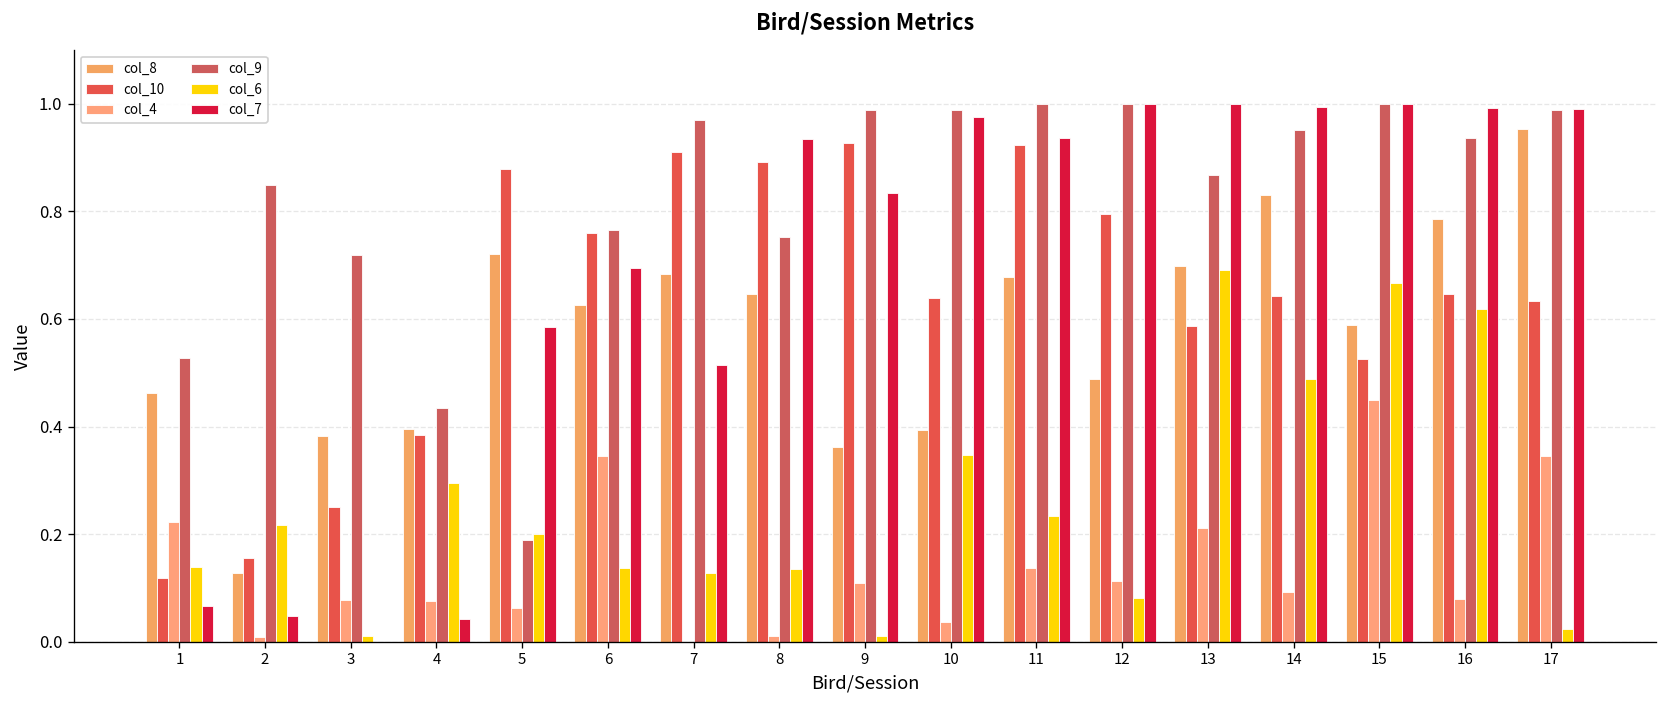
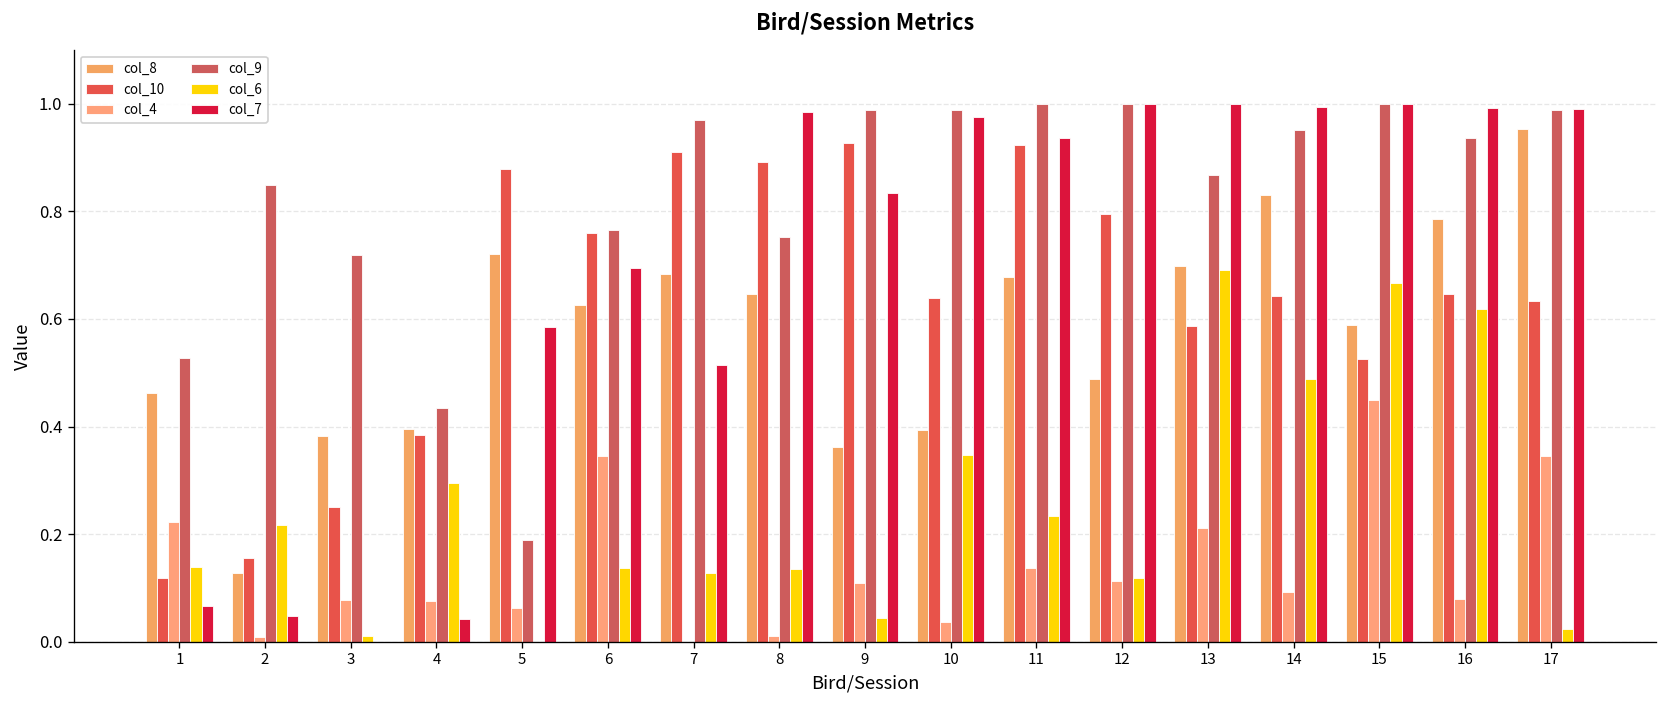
  {
    "col_6": {
      "1": 0.14,
      "2": 0.22,
      "3": 0.01,
      "4": 0.30,
-     "5": 0.2,
+     "5": 0.0,
      "6": 0.14,
      "7": 0.13,
      "8": 0.13,
-     "9": 0.01,
+     "9": 0.04,
      "10": 0.35,
      "11": 0.23,
-     "12": 0.08,
+     "12": 0.12,
      "13": 0.69,
      "14": 0.49,
      "15": 0.67,
      "16": 0.62,
      "17": 0.02
    },
    "col_7": {
      "1": 0.07,
      "2": 0.05,
      "3": 0.00,
      "4": 0.04,
      "5": 0.58,
      "6": 0.70,
      "7": 0.51,
-     "8": 0.93,
+     "8": 0.99,
      "9": 0.83,
      "10": 0.98,
      "11": 0.94,
      "12": 1.00,
      "13": 1.00,
      "14": 0.99,
      "15": 1.00,
      "16": 0.99,
      "17": 0.99
    }
  }
